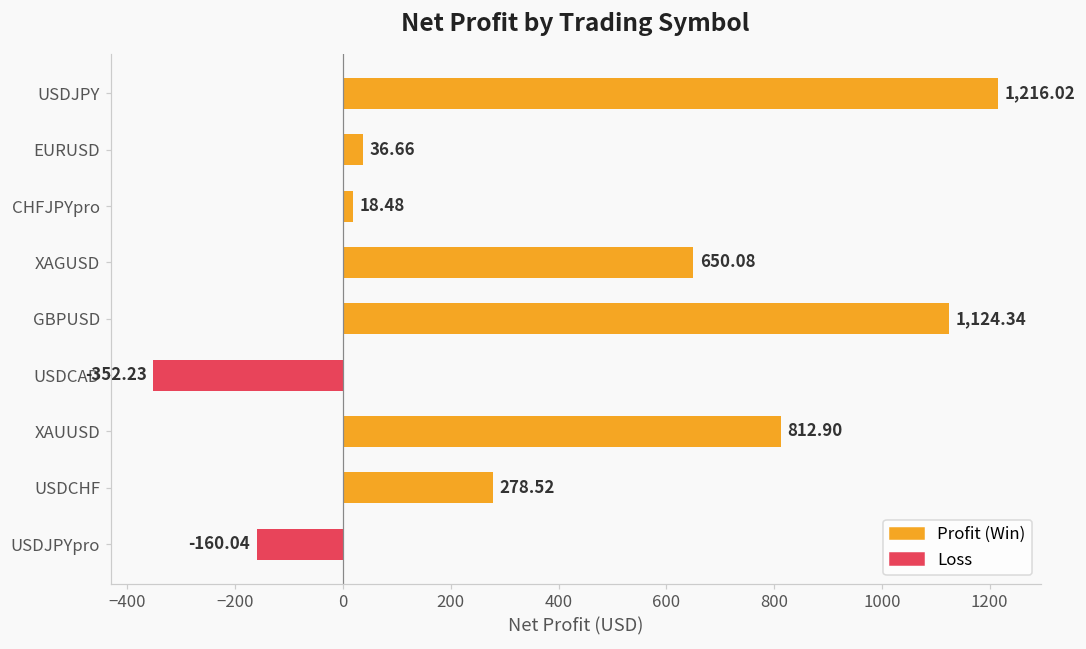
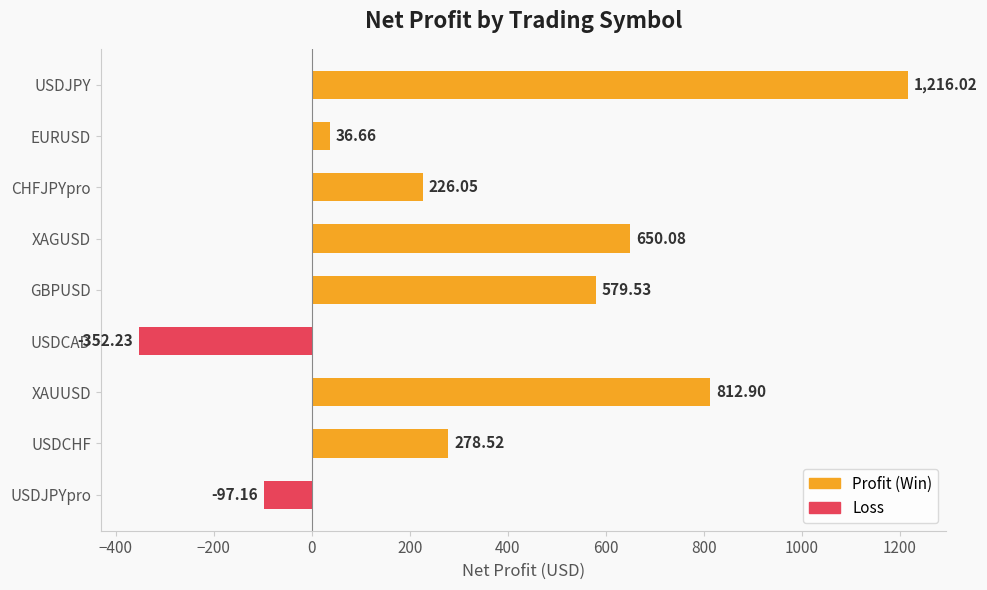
  {
    "USDJPY": "1,216.02",
    "EURUSD": "36.66",
-   "CHFJPYpro": "18.48",
+   "CHFJPYpro": "226.05",
    "XAGUSD": "650.08",
-   "GBPUSD": "1,124.34",
+   "GBPUSD": "579.53",
    "USDCAD": "-352.23",
    "XAUUSD": "812.90",
    "USDCHF": "278.52",
-   "USDJPYpro": "-160.04"
+   "USDJPYpro": "-97.16"
  }
